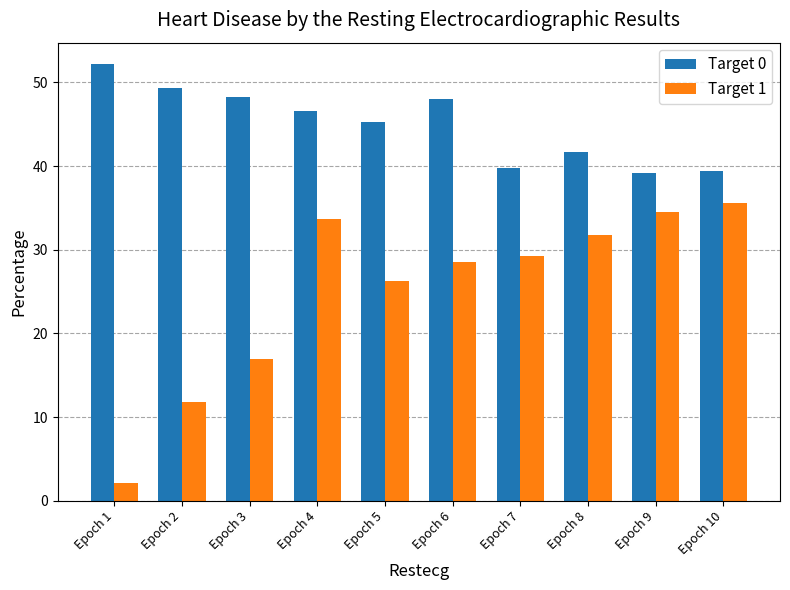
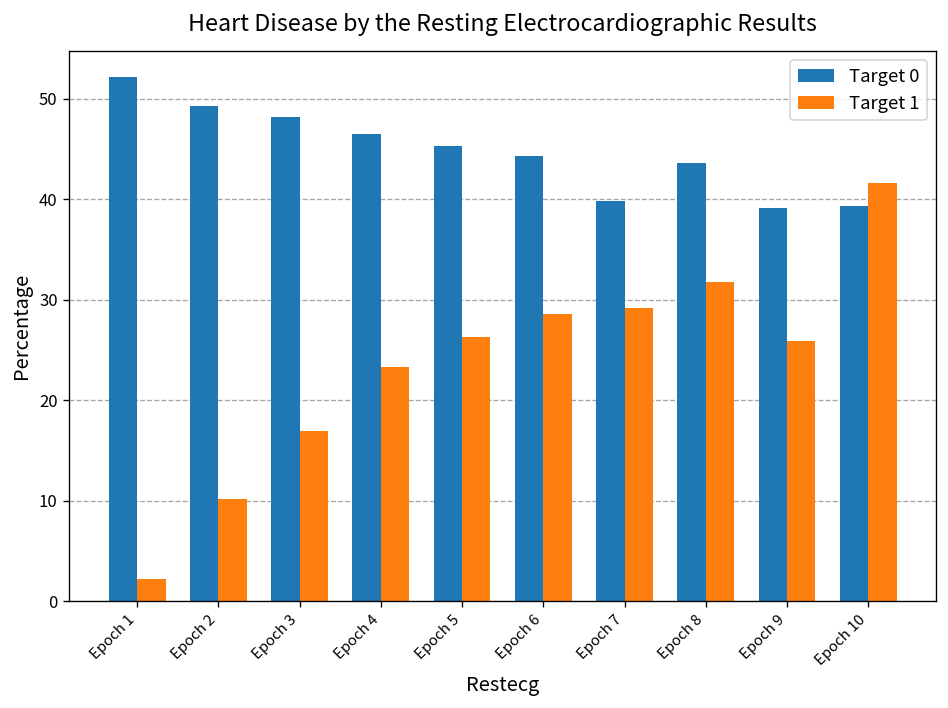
  {
    "Target 0": {
      "Epoch 1": 52,
      "Epoch 2": 49,
      "Epoch 3": 48,
      "Epoch 4": 47,
      "Epoch 5": 45,
-     "Epoch 6": 48,
+     "Epoch 6": 44,
      "Epoch 7": 40,
-     "Epoch 8": 42,
+     "Epoch 8": 44,
      "Epoch 9": 39,
      "Epoch 10": 39
    },
    "Target 1": {
      "Epoch 1": 2,
-     "Epoch 2": 12,
+     "Epoch 2": 10,
      "Epoch 3": 17,
-     "Epoch 4": 34,
+     "Epoch 4": 23,
      "Epoch 5": 26,
      "Epoch 6": 29,
      "Epoch 7": 29,
      "Epoch 8": 32,
-     "Epoch 9": 35,
-     "Epoch 10": 36
+     "Epoch 9": 26,
+     "Epoch 10": 42
    }
  }
